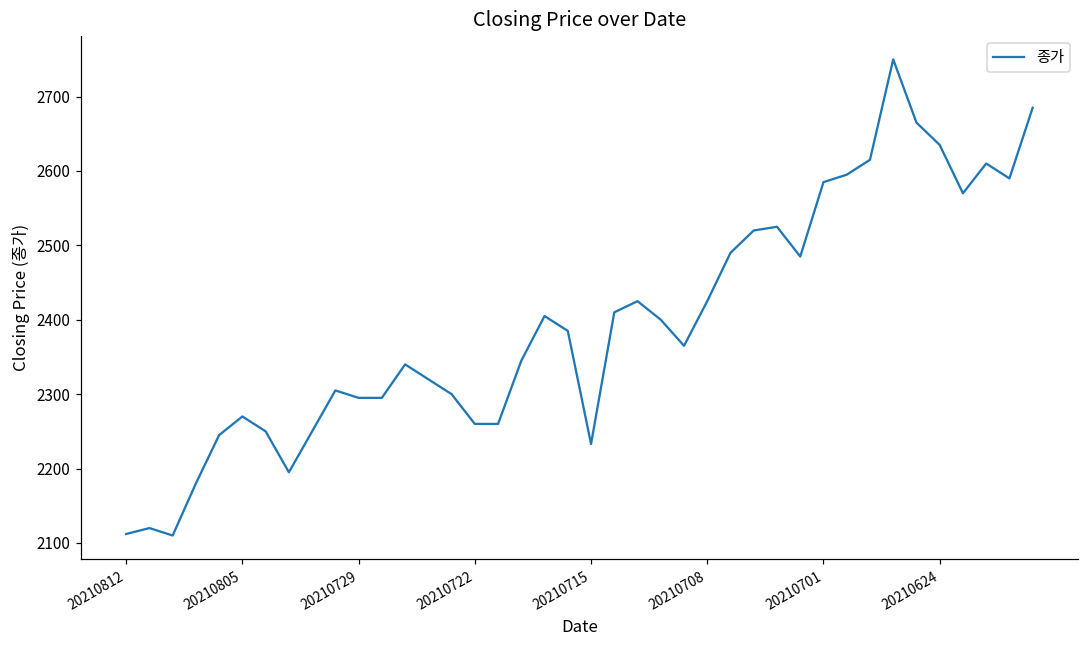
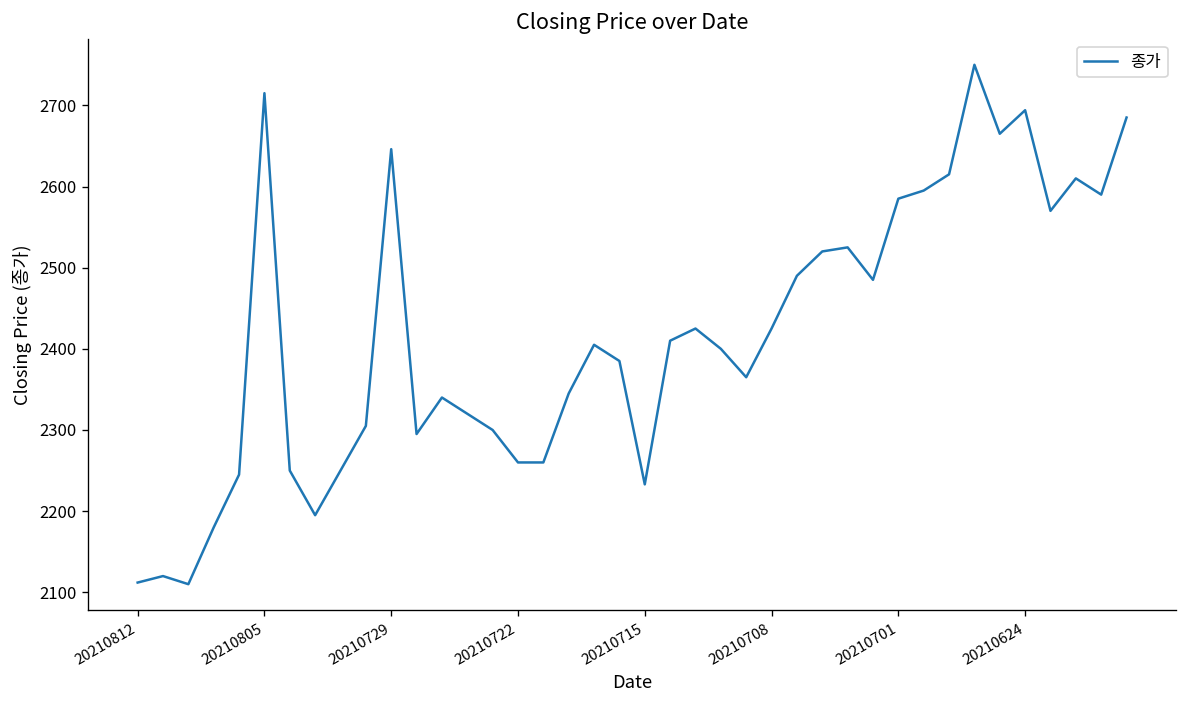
  {
    "20210812": 2110,
-   "20210805": 2270,
-   "20210729": 2300,
+   "20210805": 2720,
+   "20210729": 2650,
    "20210722": 2260,
    "20210715": 2230,
    "20210708": 2430,
    "20210701": 2590,
-   "20210624": 2640
+   "20210624": 2690
  }
